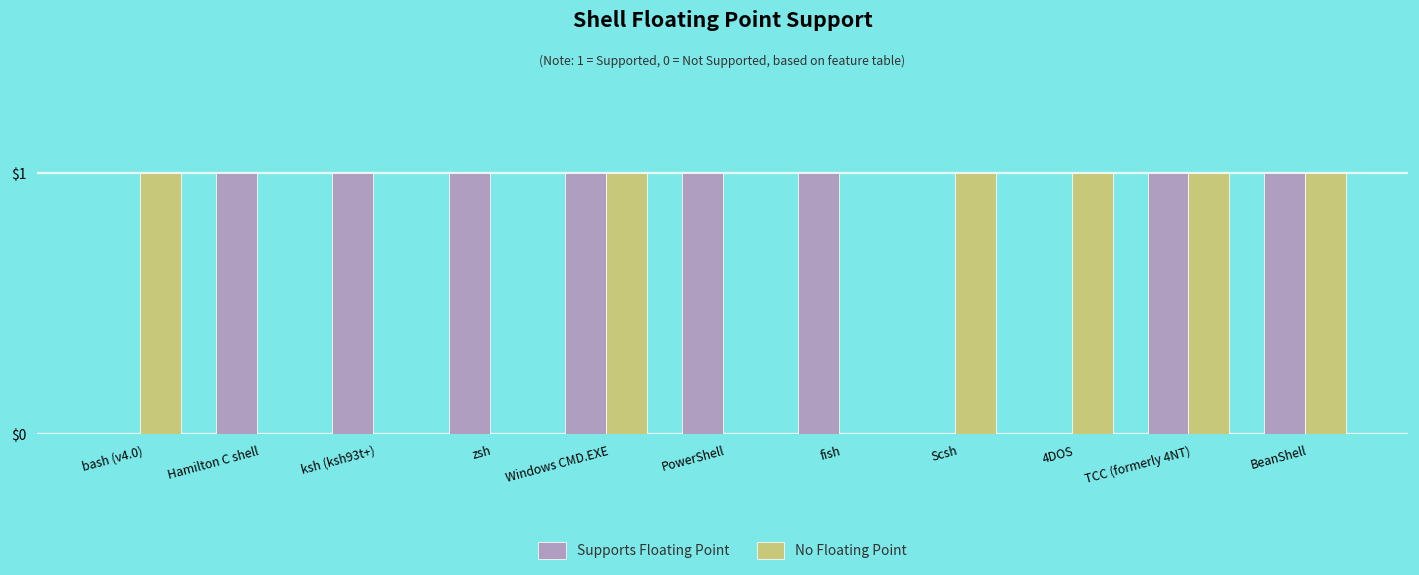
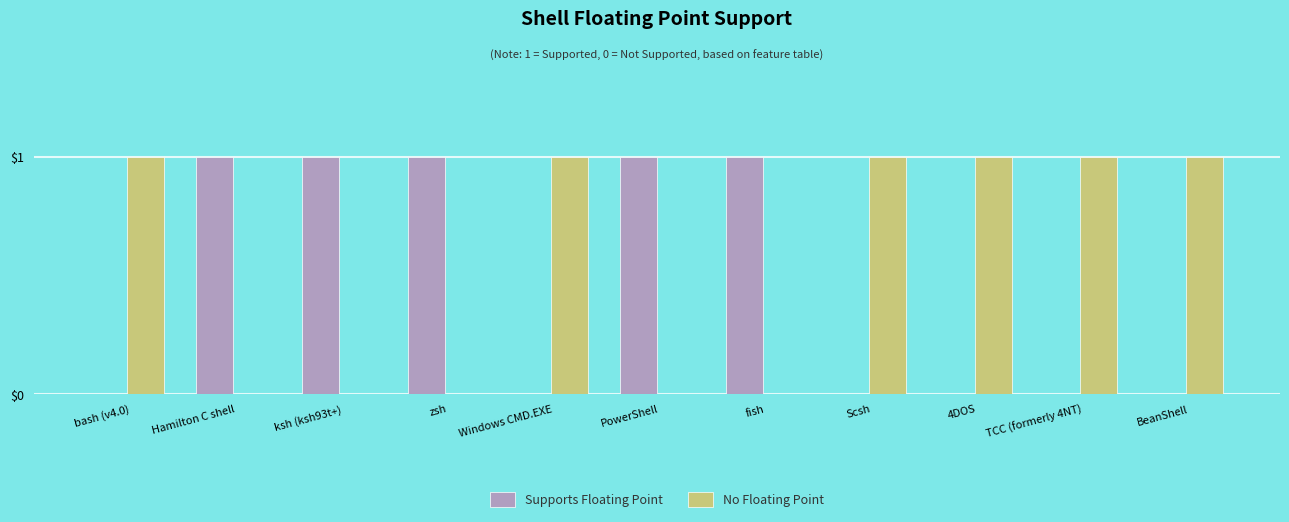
  {
    "Supports Floating Point": {
      "bash (v4.0)": "$0",
      "Hamilton C shell": "$1",
      "ksh (ksh93t+)": "$1",
      "zsh": "$1",
-     "Windows CMD.EXE": "$1",
+     "Windows CMD.EXE": "$0",
      "PowerShell": "$1",
      "fish": "$1",
      "Scsh": "$0",
      "4DOS": "$0",
-     "TCC (formerly 4NT)": "$1",
-     "BeanShell": "$1"
+     "TCC (formerly 4NT)": "$0",
+     "BeanShell": "$0"
    },
    "No Floating Point": {
      "bash (v4.0)": "$1",
      "Hamilton C shell": "$0",
      "ksh (ksh93t+)": "$0",
      "zsh": "$0",
      "Windows CMD.EXE": "$1",
      "PowerShell": "$0",
      "fish": "$0",
      "Scsh": "$1",
      "4DOS": "$1",
      "TCC (formerly 4NT)": "$1",
      "BeanShell": "$1"
    }
  }
